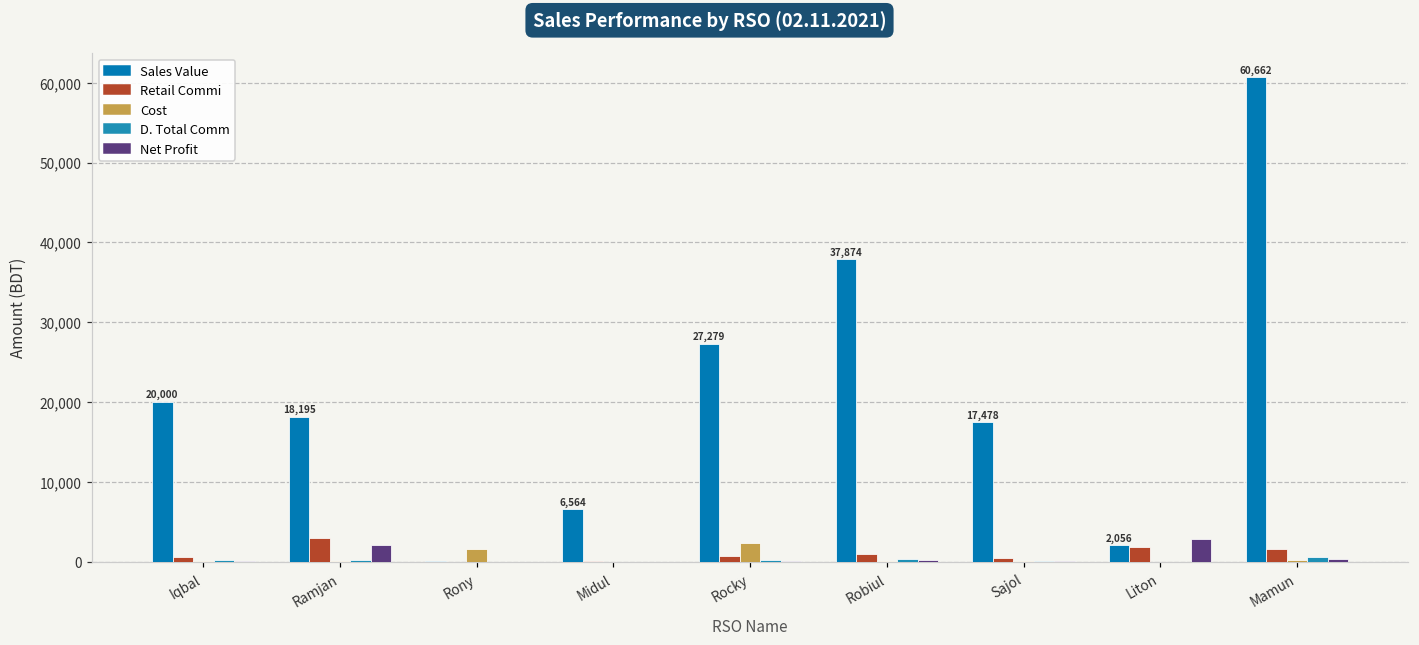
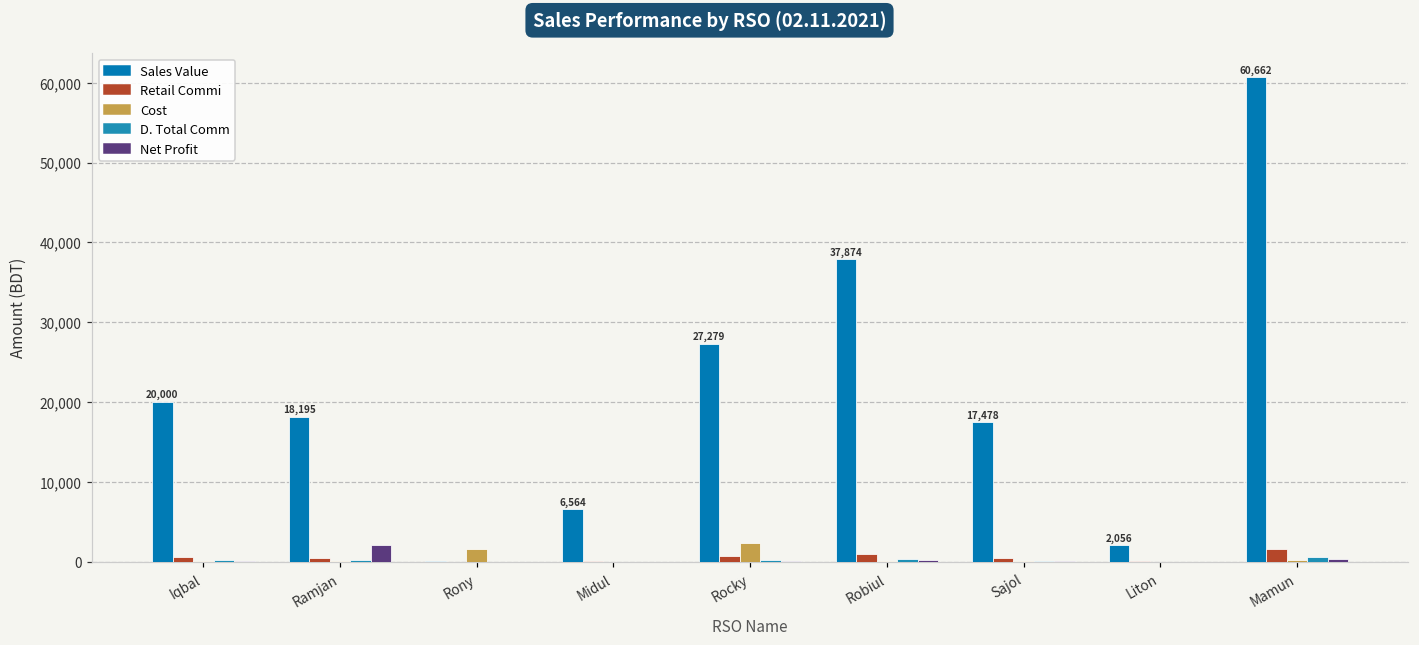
  {
    "Retail Commi": {
      "Iqbal": "1,000",
-     "Ramjan": "3,000",
+     "Ramjan": "1,000",
      "Rocky": "1,000",
      "Robiul": "1,000",
      "Sajol": "0",
-     "Liton": "2,000",
+     "Liton": "0",
      "Mamun": "2,000"
    },
    "Cost": {
      "Rony": "2,000",
      "Rocky": "2,000"
    },
    "Net Profit": {
      "Ramjan": "2,000",
-     "Liton": "3,000",
+     "Liton": "0",
      "Mamun": "0"
    }
  }
